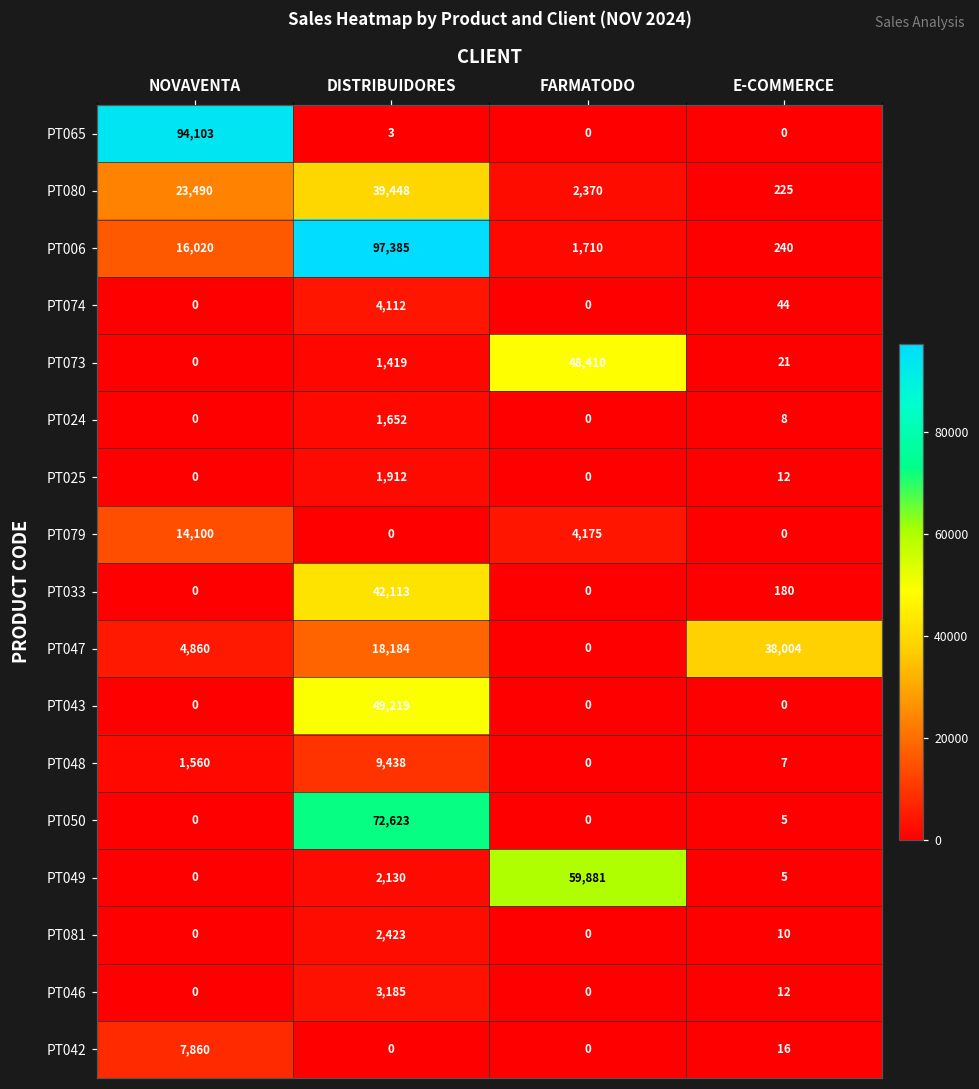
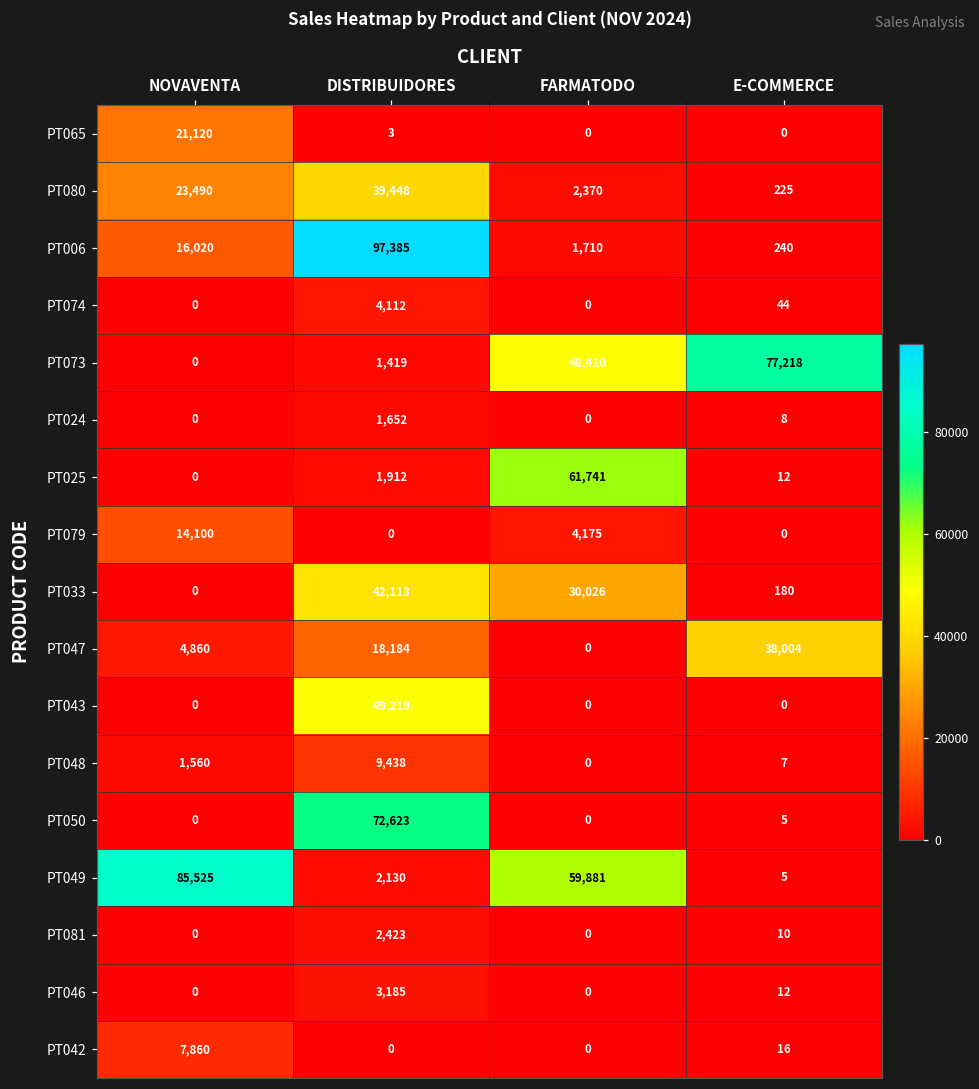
  {
    "PT065": {
-     "NOVAVENTA": "94,103",
+     "NOVAVENTA": "21,120",
      "DISTRIBUIDORES": "3",
      "FARMATODO": "0",
      "E-COMMERCE": "0"
    },
    "PT080": {
      "NOVAVENTA": "23,490",
      "DISTRIBUIDORES": "39,448",
      "FARMATODO": "2,370",
      "E-COMMERCE": "225"
    },
    "PT006": {
      "NOVAVENTA": "16,020",
      "DISTRIBUIDORES": "97,385",
      "FARMATODO": "1,710",
      "E-COMMERCE": "240"
    },
    "PT074": {
      "NOVAVENTA": "0",
      "DISTRIBUIDORES": "4,112",
      "FARMATODO": "0",
      "E-COMMERCE": "44"
    },
    "PT073": {
      "NOVAVENTA": "0",
      "DISTRIBUIDORES": "1,419",
      "FARMATODO": "48,410",
-     "E-COMMERCE": "21"
+     "E-COMMERCE": "77,218"
    },
    "PT024": {
      "NOVAVENTA": "0",
      "DISTRIBUIDORES": "1,652",
      "FARMATODO": "0",
      "E-COMMERCE": "8"
    },
    "PT025": {
      "NOVAVENTA": "0",
      "DISTRIBUIDORES": "1,912",
-     "FARMATODO": "0",
+     "FARMATODO": "61,741",
      "E-COMMERCE": "12"
    },
    "PT079": {
      "NOVAVENTA": "14,100",
      "DISTRIBUIDORES": "0",
      "FARMATODO": "4,175",
      "E-COMMERCE": "0"
    },
    "PT033": {
      "NOVAVENTA": "0",
      "DISTRIBUIDORES": "42,113",
-     "FARMATODO": "0",
+     "FARMATODO": "30,026",
      "E-COMMERCE": "180"
    },
    "PT047": {
      "NOVAVENTA": "4,860",
      "DISTRIBUIDORES": "18,184",
      "FARMATODO": "0",
      "E-COMMERCE": "38,004"
    },
    "PT043": {
      "NOVAVENTA": "0",
      "DISTRIBUIDORES": "49,219",
      "FARMATODO": "0",
      "E-COMMERCE": "0"
    },
    "PT048": {
      "NOVAVENTA": "1,560",
      "DISTRIBUIDORES": "9,438",
      "FARMATODO": "0",
      "E-COMMERCE": "7"
    },
    "PT050": {
      "NOVAVENTA": "0",
      "DISTRIBUIDORES": "72,623",
      "FARMATODO": "0",
      "E-COMMERCE": "5"
    },
    "PT049": {
-     "NOVAVENTA": "0",
+     "NOVAVENTA": "85,525",
      "DISTRIBUIDORES": "2,130",
      "FARMATODO": "59,881",
      "E-COMMERCE": "5"
    },
    "PT081": {
      "NOVAVENTA": "0",
      "DISTRIBUIDORES": "2,423",
      "FARMATODO": "0",
      "E-COMMERCE": "10"
    },
    "PT046": {
      "NOVAVENTA": "0",
      "DISTRIBUIDORES": "3,185",
      "FARMATODO": "0",
      "E-COMMERCE": "12"
    },
    "PT042": {
      "NOVAVENTA": "7,860",
      "DISTRIBUIDORES": "0",
      "FARMATODO": "0",
      "E-COMMERCE": "16"
    }
  }
